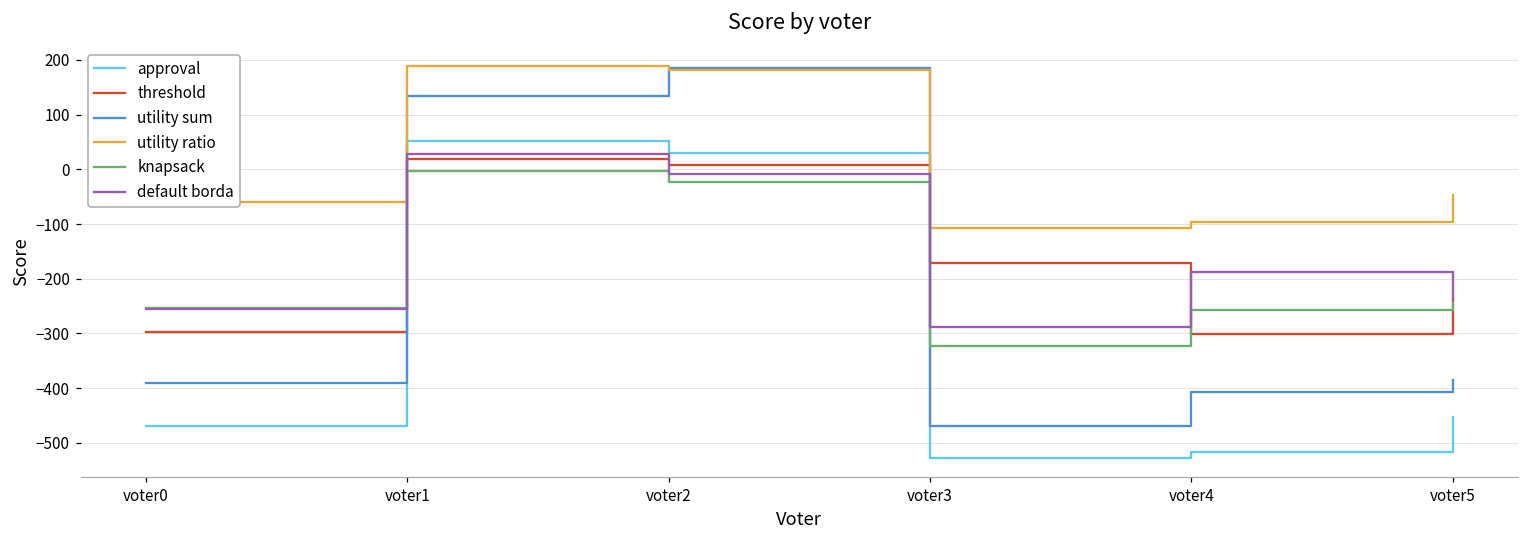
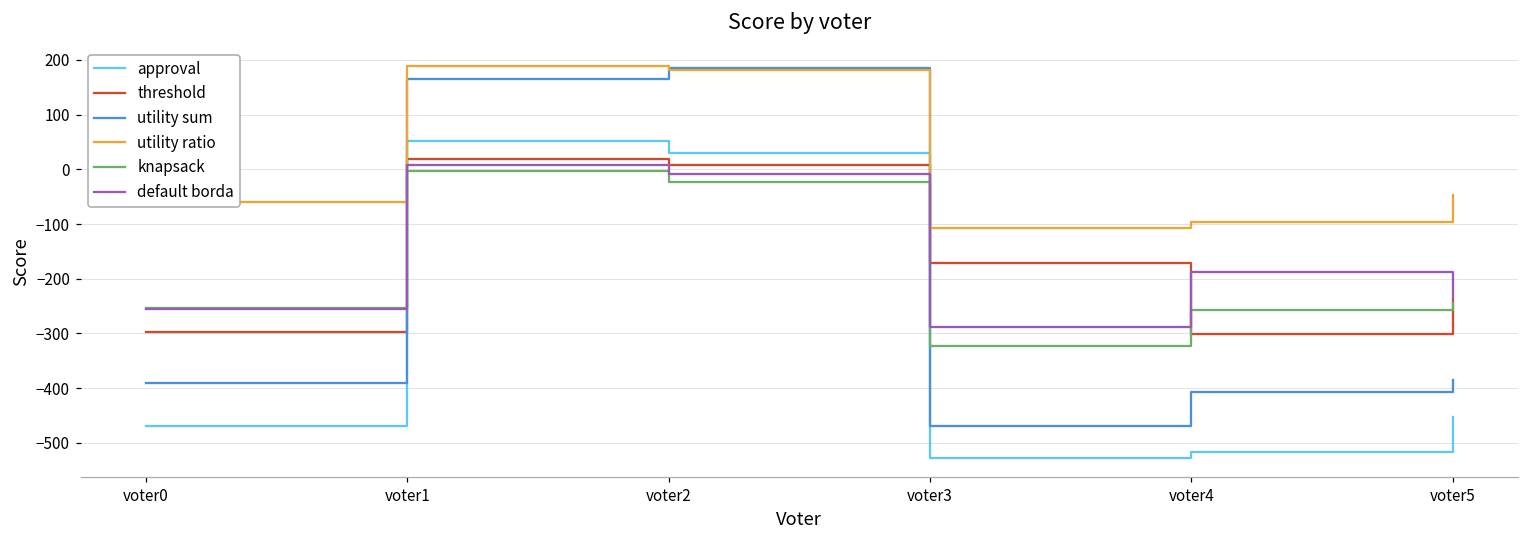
  {
    "approval": {
      "voter0": -470,
      "voter1": 50,
      "voter2": 30,
      "voter3": -530,
      "voter4": -520,
      "voter5": -450
    },
    "threshold": {
      "voter0": -300,
      "voter1": 20,
      "voter2": 10,
      "voter3": -170,
      "voter4": -300
    },
    "utility sum": {
      "voter0": -390,
-     "voter1": 130,
+     "voter1": 170,
      "voter3": -470,
      "voter4": -410,
      "voter5": -390
    },
    "utility ratio": {
      "voter0": -60,
      "voter1": 190,
      "voter3": -110,
      "voter4": -100,
      "voter5": -50
    },
    "knapsack": {
      "voter1": 0,
      "voter2": -20,
      "voter3": -320,
      "voter4": -260,
      "voter5": -250
    },
    "default borda": {
-     "voter1": 30,
+     "voter1": 10,
      "voter2": -10,
      "voter3": -290,
      "voter4": -190
    }
  }
